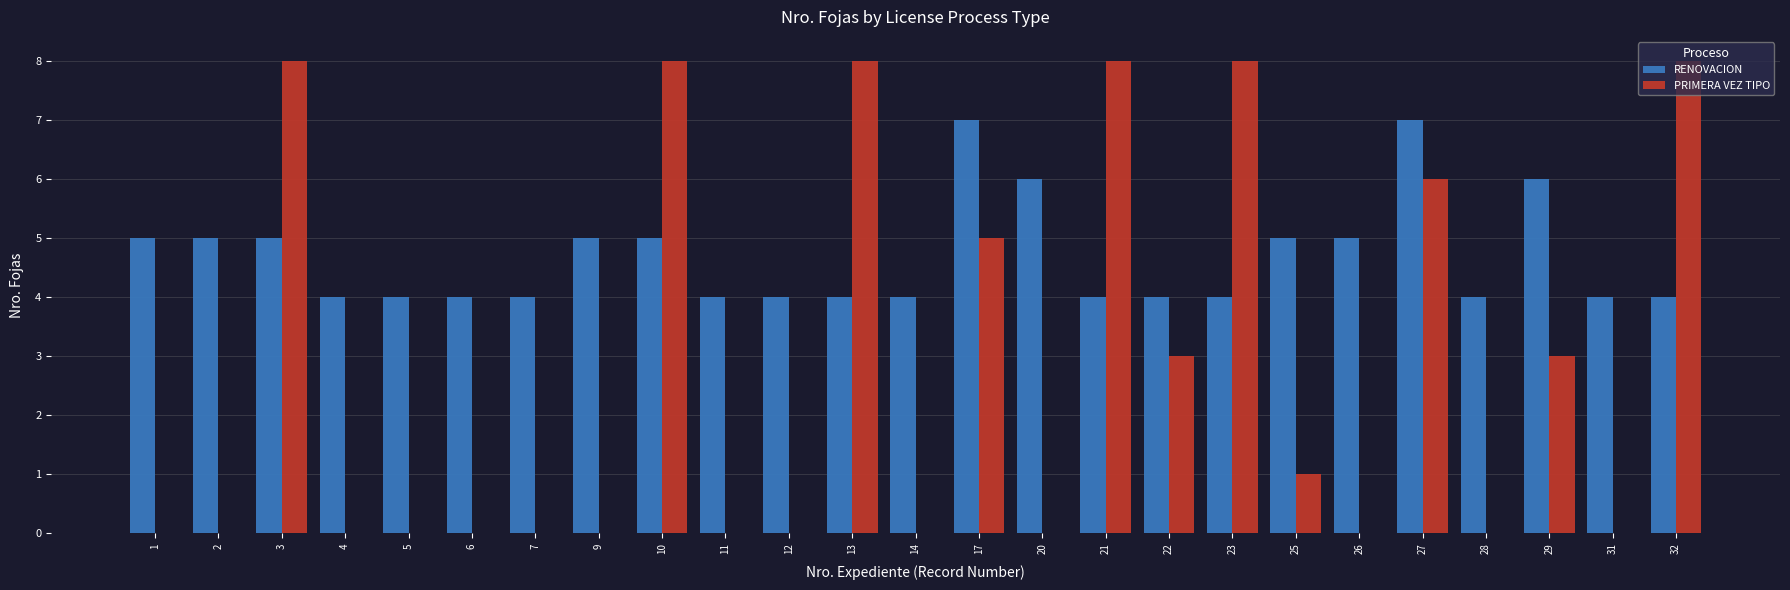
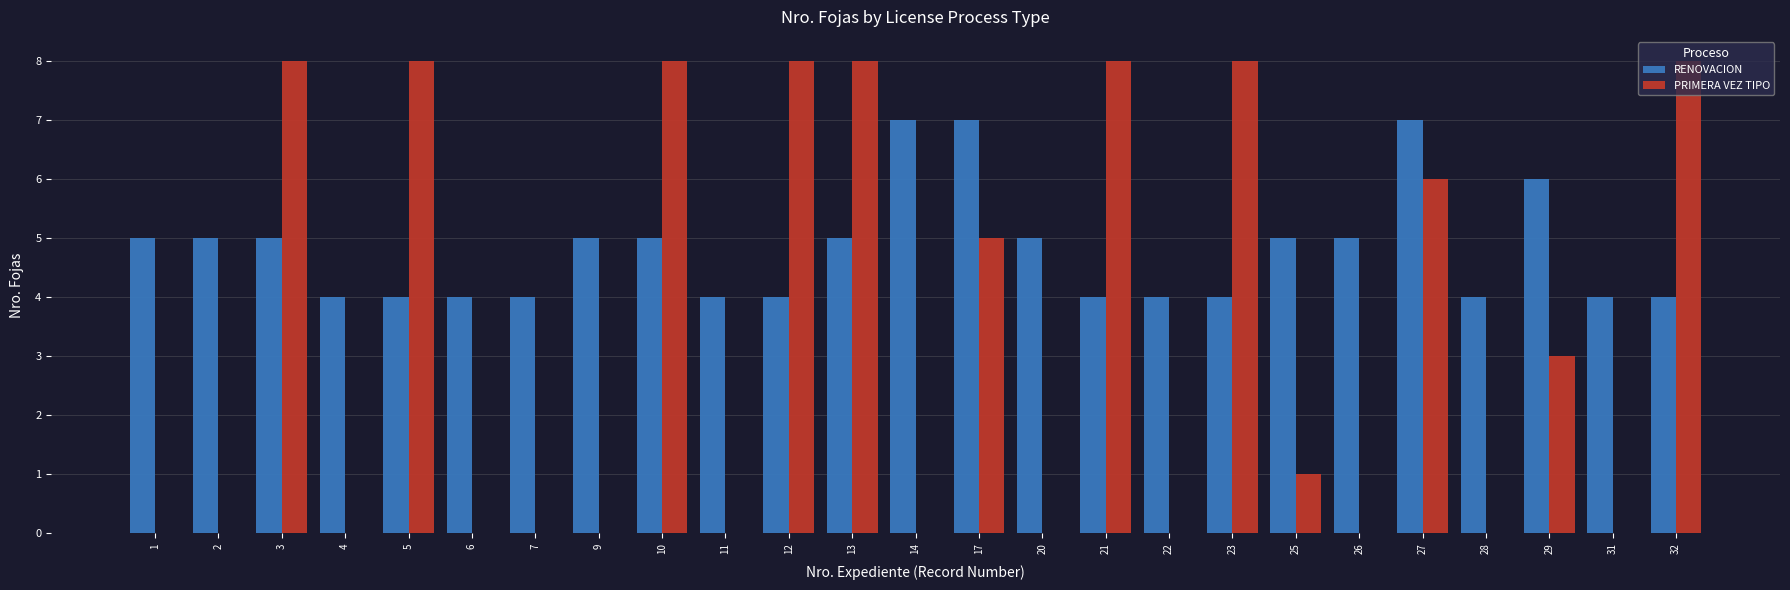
  {
    "RENOVACION": {
      "1": 5,
      "2": 5,
      "3": 5,
      "4": 4,
      "5": 4,
      "6": 4,
      "7": 4,
      "9": 5,
      "10": 5,
      "11": 4,
      "12": 4,
-     "13": 4,
-     "14": 4,
+     "13": 5,
+     "14": 7,
      "17": 7,
-     "20": 6,
+     "20": 5,
      "21": 4,
      "22": 4,
      "23": 4,
      "25": 5,
      "26": 5,
      "27": 7,
      "28": 4,
      "29": 6,
      "31": 4,
      "32": 4
    },
    "PRIMERA VEZ TIPO": {
      "1": 0,
      "2": 0,
      "3": 8,
      "4": 0,
-     "5": 0,
+     "5": 8,
      "6": 0,
      "7": 0,
      "9": 0,
      "10": 8,
      "11": 0,
-     "12": 0,
+     "12": 8,
      "13": 8,
      "14": 0,
      "17": 5,
      "20": 0,
      "21": 8,
-     "22": 3,
+     "22": 0,
      "23": 8,
      "25": 1,
      "26": 0,
      "27": 6,
      "28": 0,
      "29": 3,
      "31": 0
    }
  }
